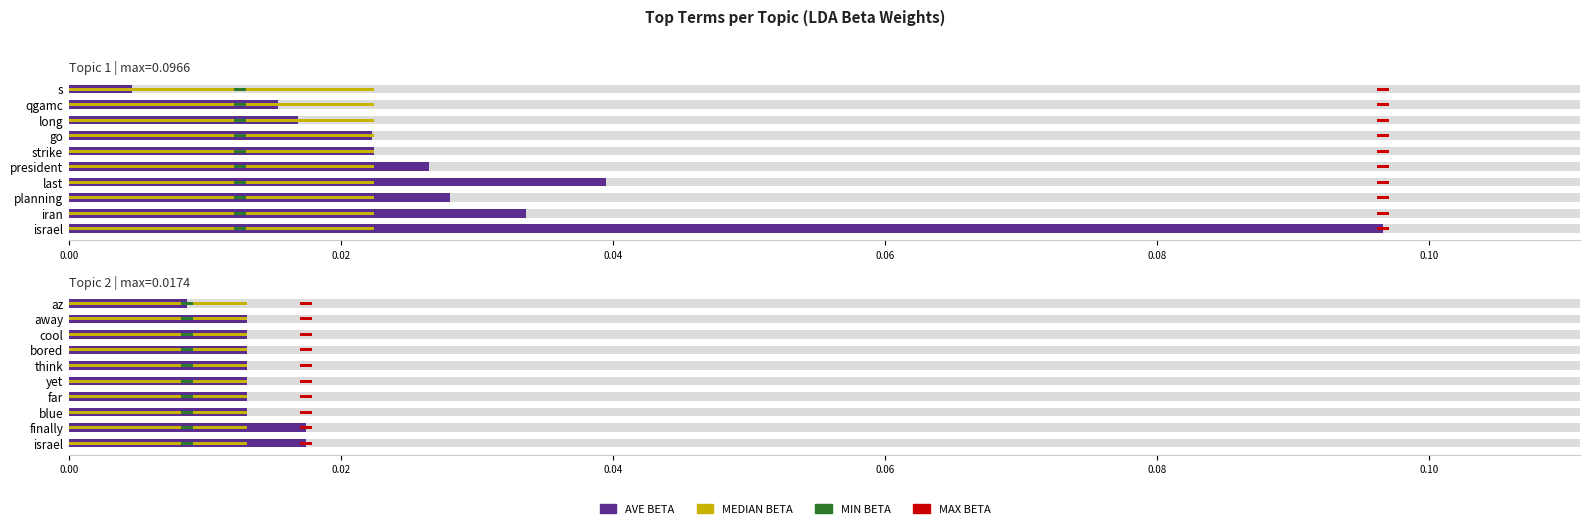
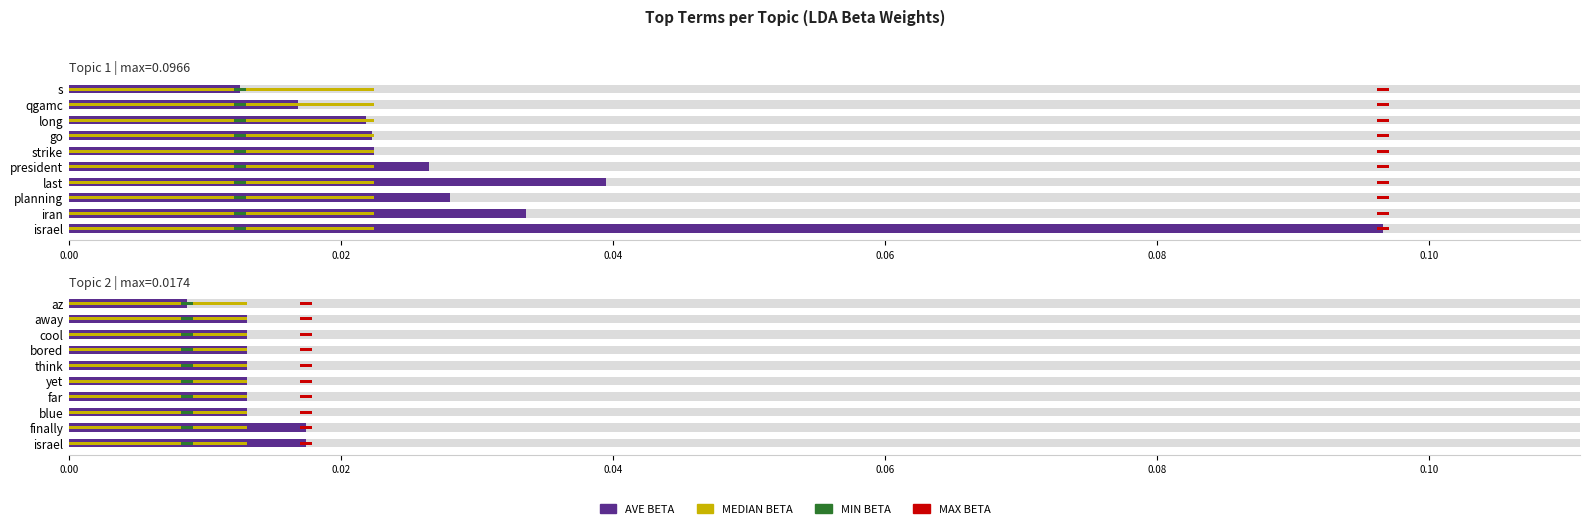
  {
    "Topic 1 | max=0.0966": {
      "AVE BETA": {
-       "s": 0.0047,
-       "qgamc": 0.0154,
-       "long": 0.0168
+       "s": 0.0126,
+       "qgamc": 0.0168,
+       "long": 0.0219
      }
    }
  }
